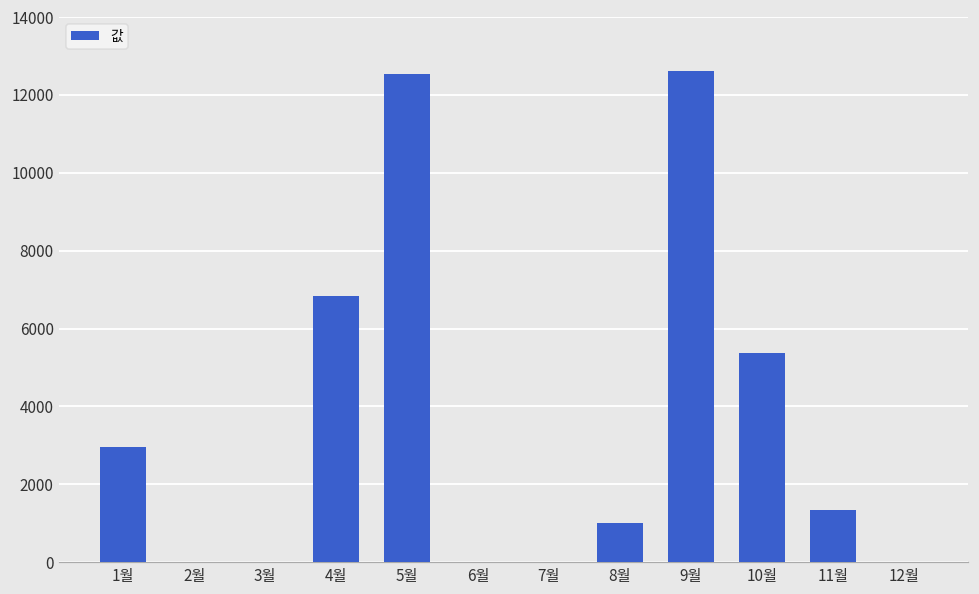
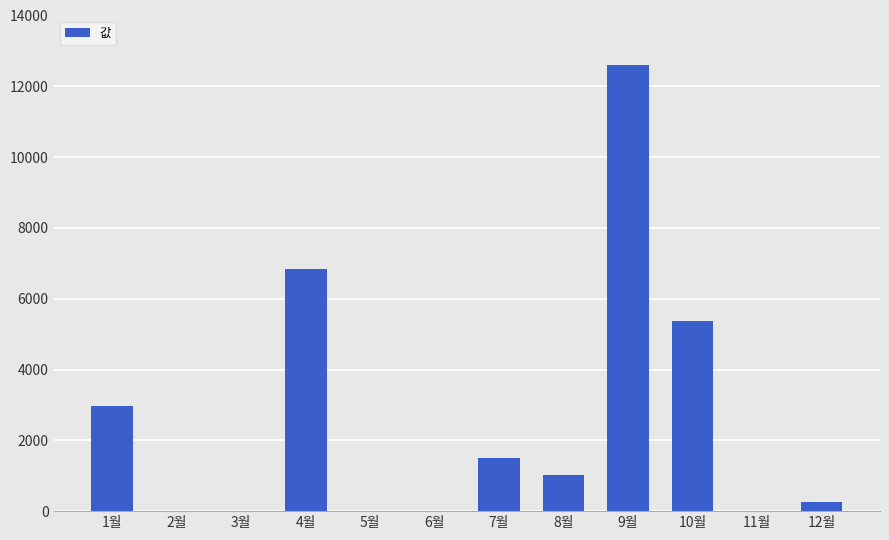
  {
    "1월": 3000,
    "2월": 0,
    "3월": 0,
    "4월": 6800,
-   "5월": 12500,
+   "5월": 0,
    "6월": 0,
-   "7월": 0,
+   "7월": 1500,
    "8월": 1000,
    "9월": 12600,
    "10월": 5400,
-   "11월": 1300,
-   "12월": 0
+   "11월": 0,
+   "12월": 300
  }
